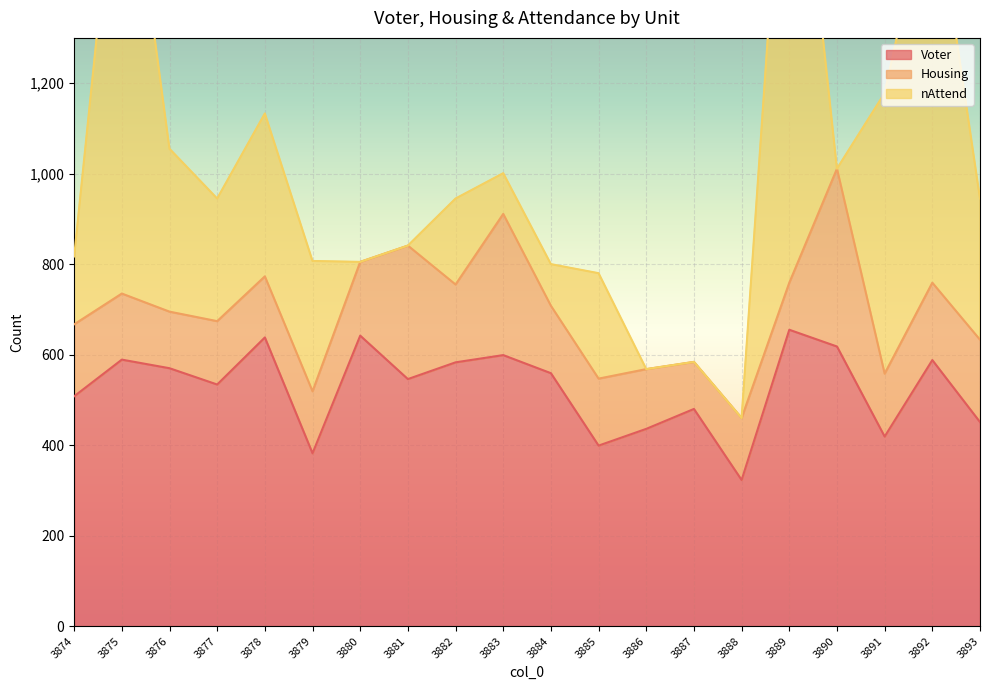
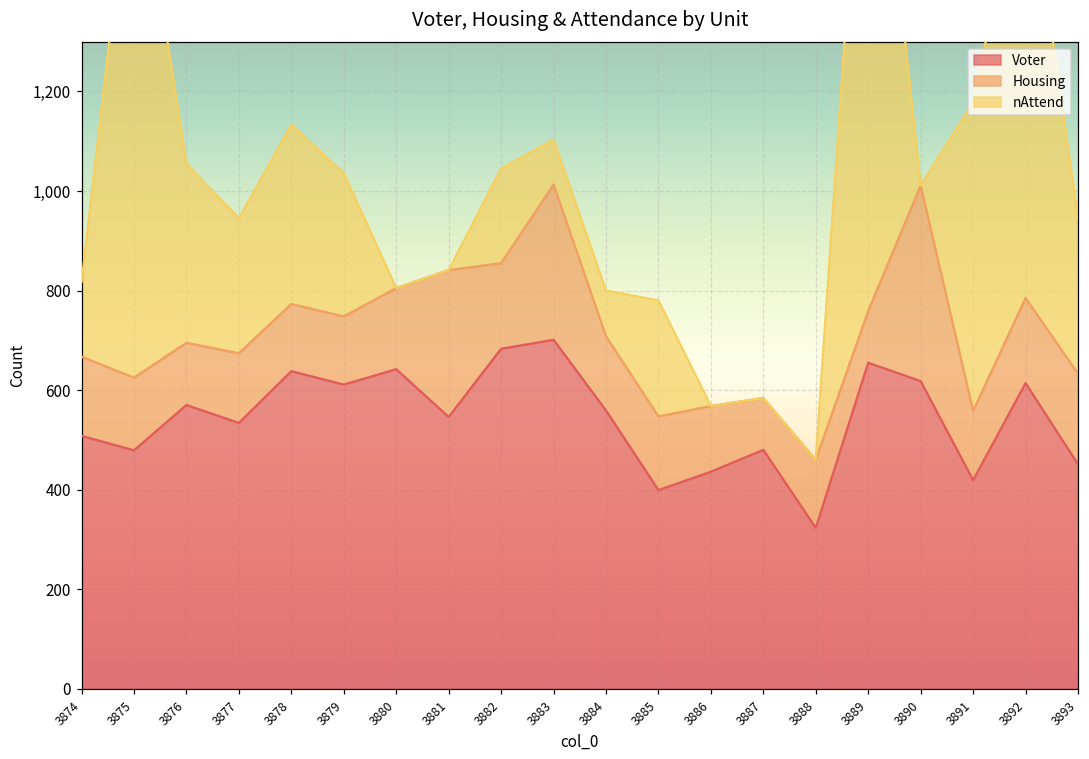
  {
    "Voter": {
      "3874": 510,
-     "3875": 590,
+     "3875": 480,
      "3876": 570,
      "3877": 530,
      "3878": 640,
-     "3879": 380,
+     "3879": 610,
      "3880": 640,
      "3881": 550,
-     "3882": 580,
-     "3883": 600,
+     "3882": 680,
+     "3883": 700,
      "3884": 560,
      "3885": 400,
      "3886": 440,
      "3887": 480,
      "3888": 320,
      "3889": 660,
      "3890": 620,
      "3891": 420,
-     "3892": 590,
+     "3892": 610,
      "3893": 450
    }
  }
